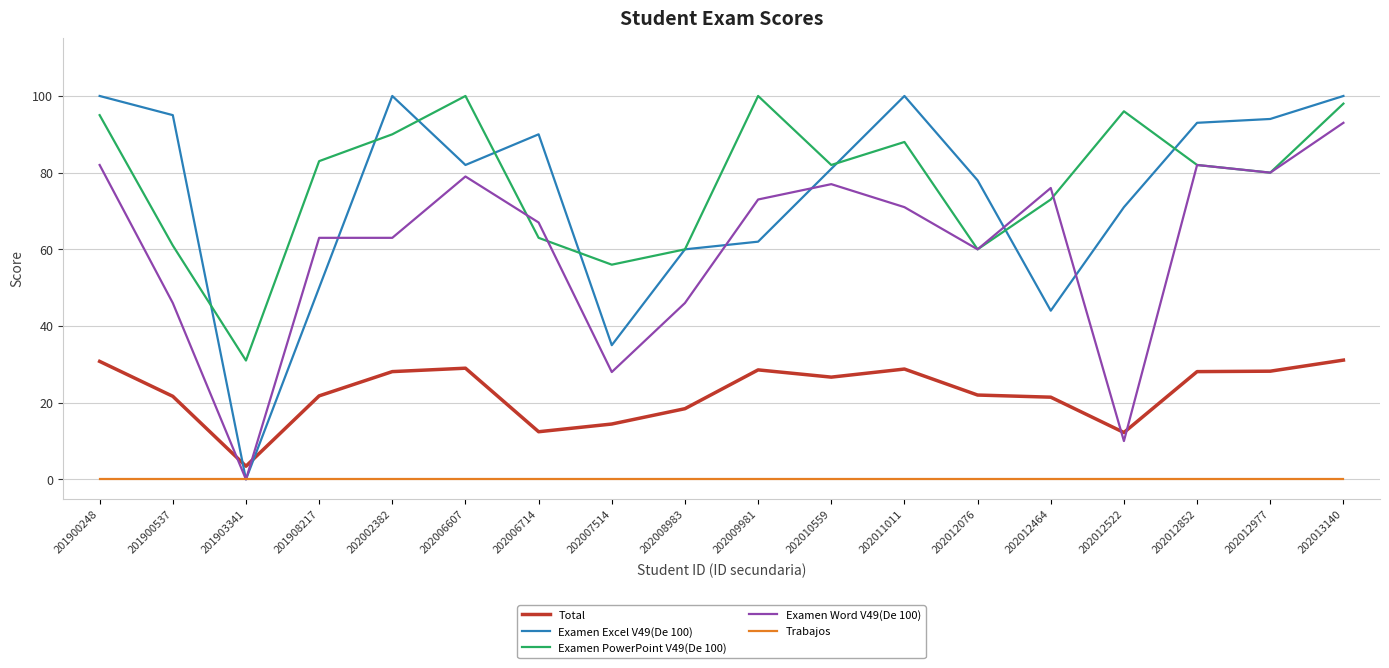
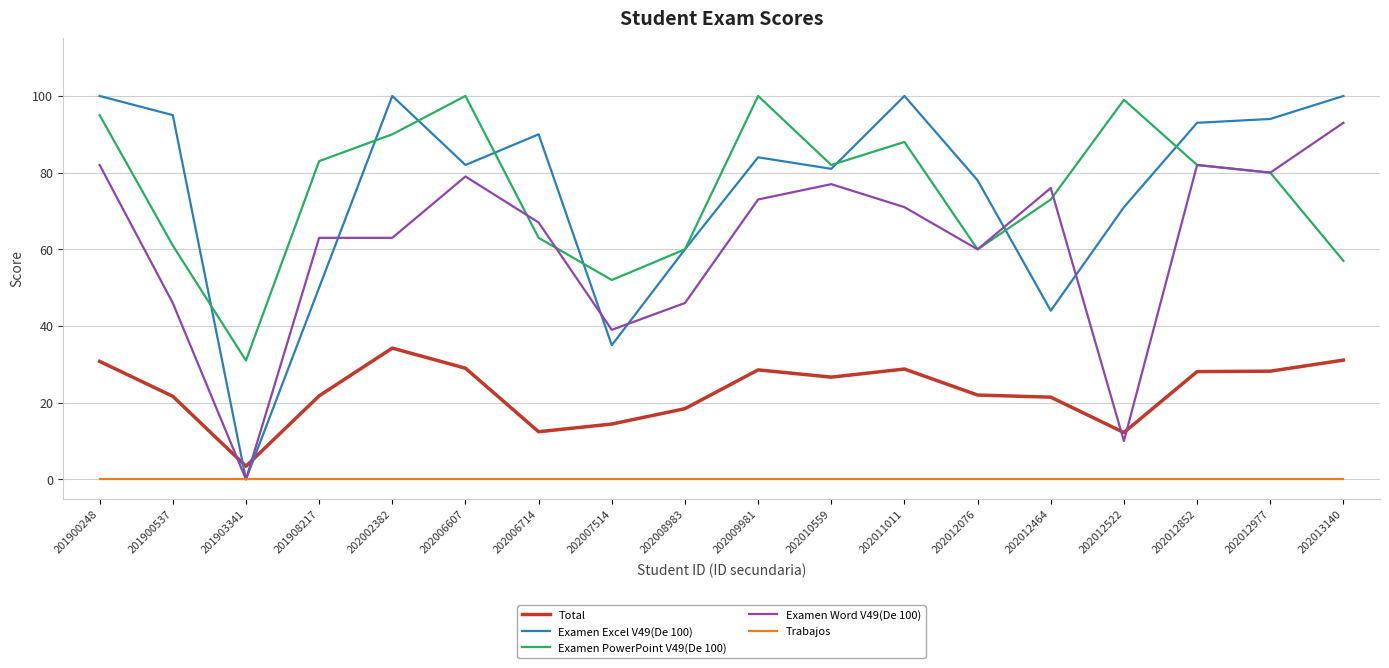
  {
    "Total": {
      "201900248": 31,
      "201900537": 22,
      "201903341": 3,
      "201908217": 22,
-     "202002382": 28,
+     "202002382": 34,
      "202006607": 29,
      "202006714": 12,
      "202007514": 14,
      "202008983": 18,
      "202009981": 29,
      "202010559": 27,
      "202011011": 29,
      "202012076": 22,
      "202012464": 21,
      "202012522": 12,
      "202012852": 28,
      "202012977": 28,
      "202013140": 31
    },
    "Examen Excel V49(De 100)": {
      "201900248": 100,
      "201900537": 95,
      "201908217": 50,
      "202002382": 100,
      "202006607": 82,
      "202006714": 90,
      "202007514": 35,
-     "202009981": 62,
+     "202009981": 84,
      "202010559": 81,
      "202011011": 100,
      "202012076": 78,
      "202012464": 44,
      "202012522": 71,
      "202012852": 93,
      "202012977": 94,
      "202013140": 100
    },
    "Examen PowerPoint V49(De 100)": {
      "201900248": 95,
      "201900537": 61,
      "201903341": 31,
      "201908217": 83,
      "202002382": 90,
      "202006607": 100,
      "202006714": 63,
-     "202007514": 56,
+     "202007514": 52,
      "202009981": 100,
      "202010559": 82,
      "202011011": 88,
      "202012464": 73,
-     "202012522": 96,
-     "202013140": 98
+     "202012522": 99,
+     "202013140": 57
    },
    "Examen Word V49(De 100)": {
      "201900248": 82,
      "201900537": 46,
      "201908217": 63,
      "202002382": 63,
      "202006607": 79,
      "202006714": 67,
-     "202007514": 28,
+     "202007514": 39,
      "202008983": 46,
      "202009981": 73,
      "202010559": 77,
      "202011011": 71,
      "202012464": 76,
      "202012522": 10,
      "202013140": 93
    },
    "Trabajos": {
      "201900248": 0,
      "201900537": 0,
      "201908217": 0,
      "202002382": 0,
      "202006607": 0,
      "202006714": 0,
      "202007514": 0,
      "202008983": 0,
      "202009981": 0,
      "202010559": 0,
      "202011011": 0,
      "202012076": 0,
      "202012464": 0,
      "202012522": 0,
      "202012852": 0,
      "202012977": 0,
      "202013140": 0
    }
  }
